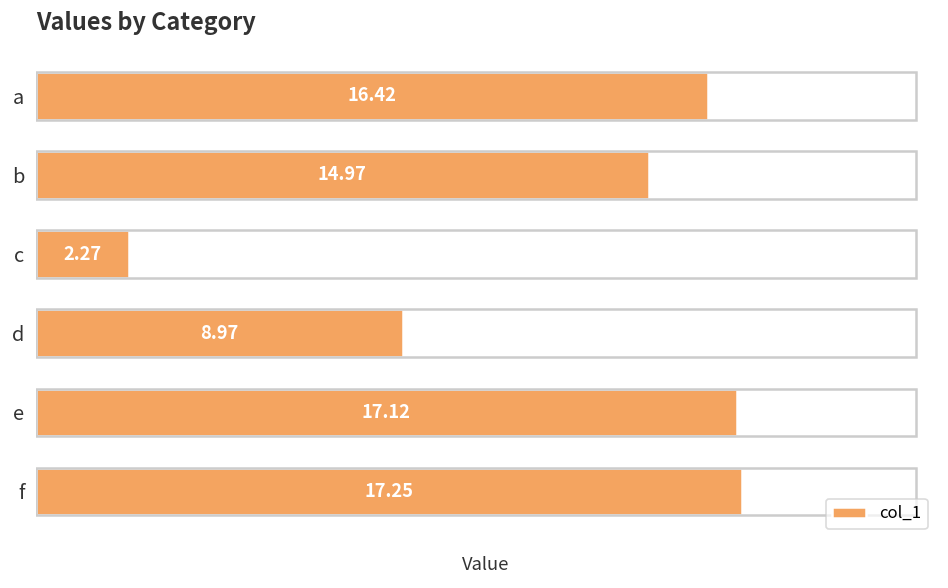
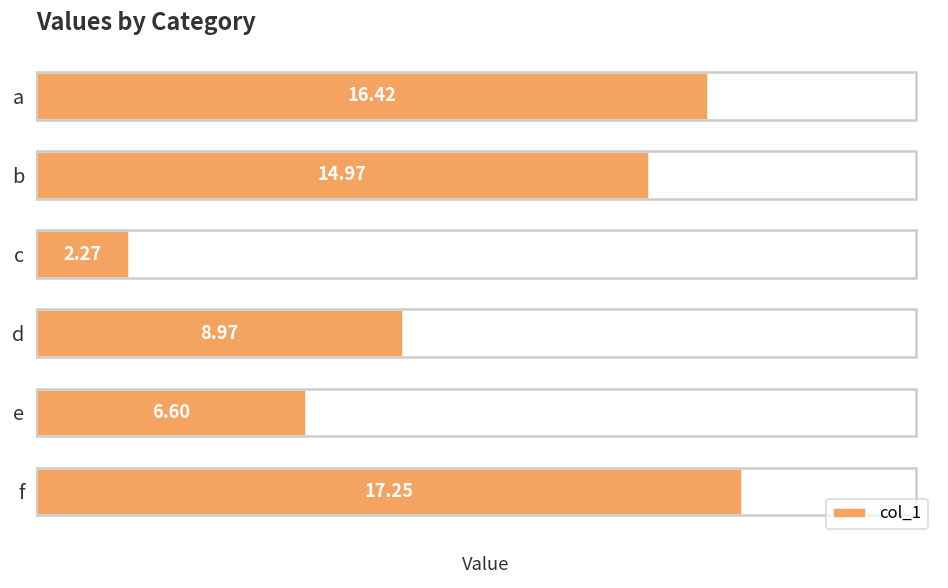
  {
    "a": 16.42,
    "b": 14.97,
    "c": 2.27,
    "d": 8.97,
-   "e": 17.12,
+   "e": 6.60,
    "f": 17.25
  }
